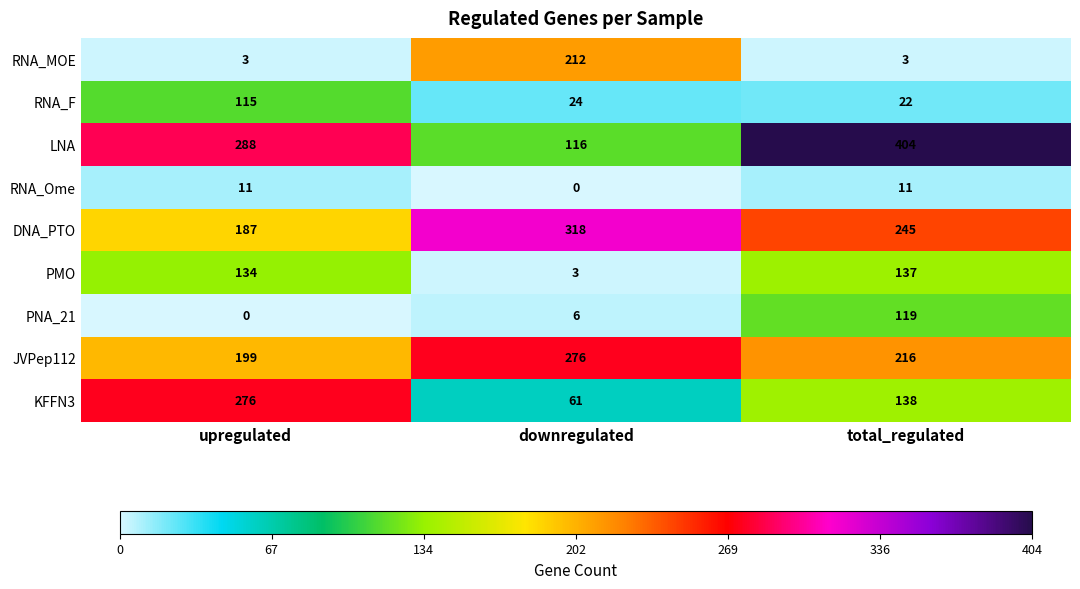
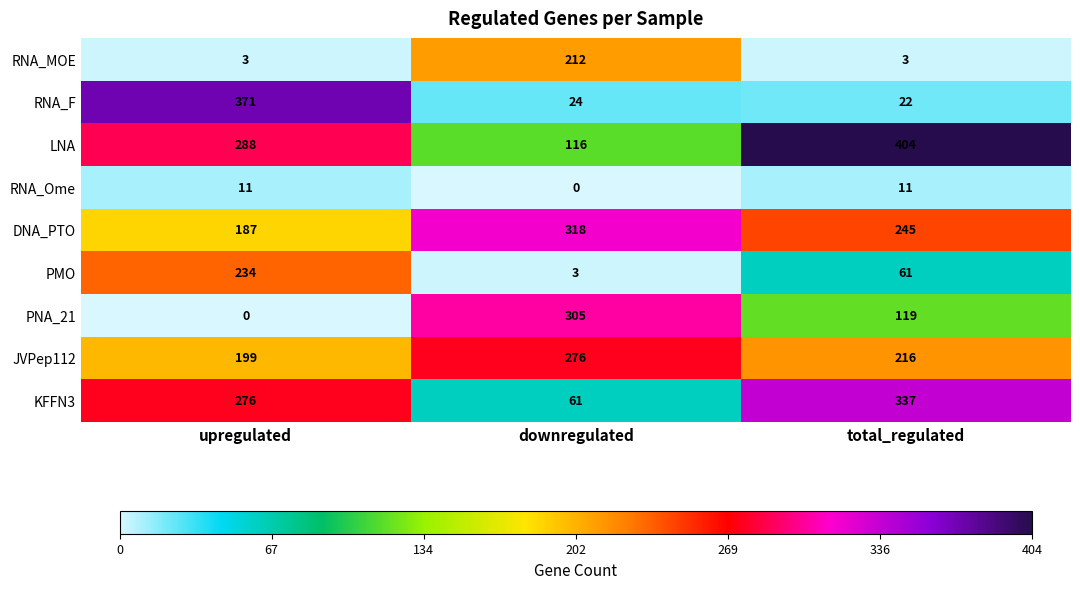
  {
    "RNA_MOE": {
      "upregulated": 3,
      "downregulated": 212,
      "total_regulated": 3
    },
    "RNA_F": {
-     "upregulated": 115,
+     "upregulated": 371,
      "downregulated": 24,
      "total_regulated": 22
    },
    "LNA": {
      "upregulated": 288,
      "downregulated": 116,
      "total_regulated": 404
    },
    "RNA_Ome": {
      "upregulated": 11,
      "downregulated": 0,
      "total_regulated": 11
    },
    "DNA_PTO": {
      "upregulated": 187,
      "downregulated": 318,
      "total_regulated": 245
    },
    "PMO": {
-     "upregulated": 134,
+     "upregulated": 234,
      "downregulated": 3,
-     "total_regulated": 137
+     "total_regulated": 61
    },
    "PNA_21": {
      "upregulated": 0,
-     "downregulated": 6,
+     "downregulated": 305,
      "total_regulated": 119
    },
    "JVPep112": {
      "upregulated": 199,
      "downregulated": 276,
      "total_regulated": 216
    },
    "KFFN3": {
      "upregulated": 276,
      "downregulated": 61,
-     "total_regulated": 138
+     "total_regulated": 337
    }
  }
